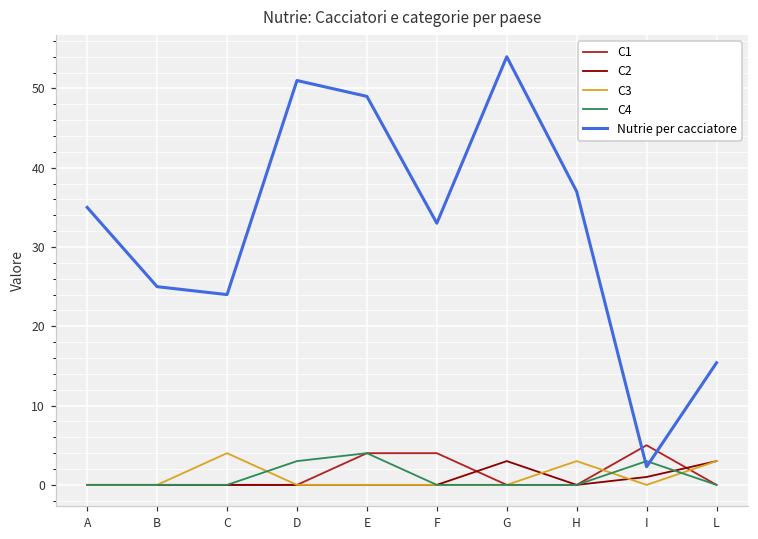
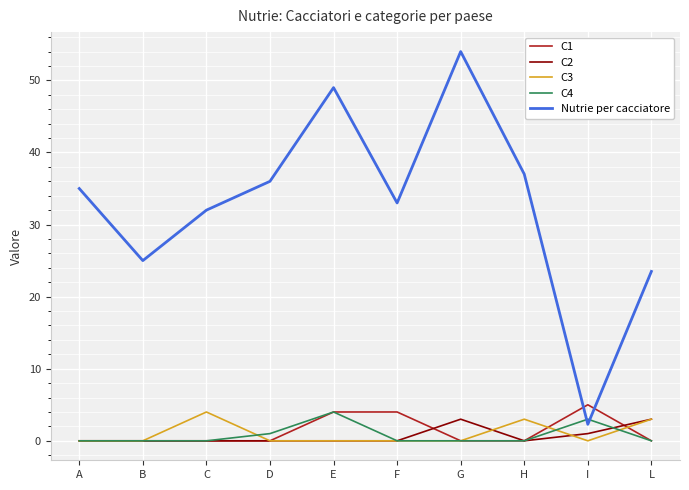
  {
    "C1": {
      "F": 4,
      "I": 5
    },
    "C2": {
      "G": 3,
      "I": 1
    },
    "C3": {
      "C": 4,
      "H": 3,
      "I": 0
    },
    "C4": {
-     "D": 3,
+     "D": 1,
      "I": 3
    },
    "Nutrie per cacciatore": {
      "A": 35,
      "B": 25,
-     "C": 24,
-     "D": 51,
+     "C": 32,
+     "D": 36,
      "E": 49,
      "F": 33,
      "G": 54,
      "H": 37,
      "I": 2,
-     "L": 15
+     "L": 24
    }
  }
